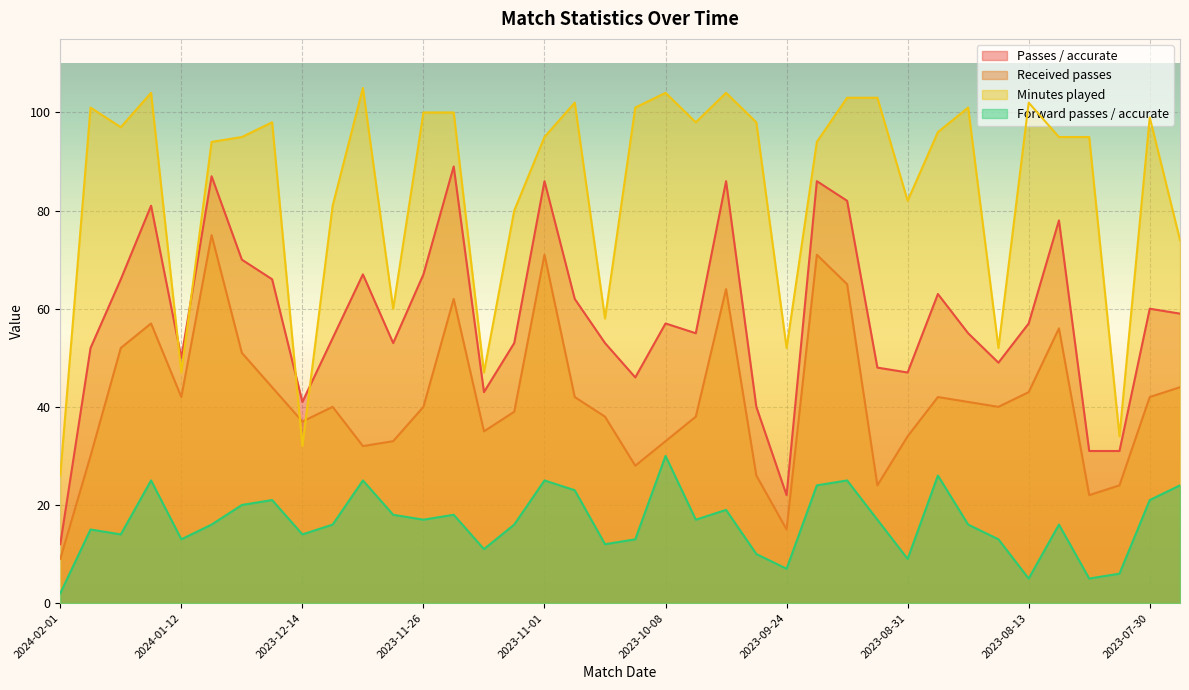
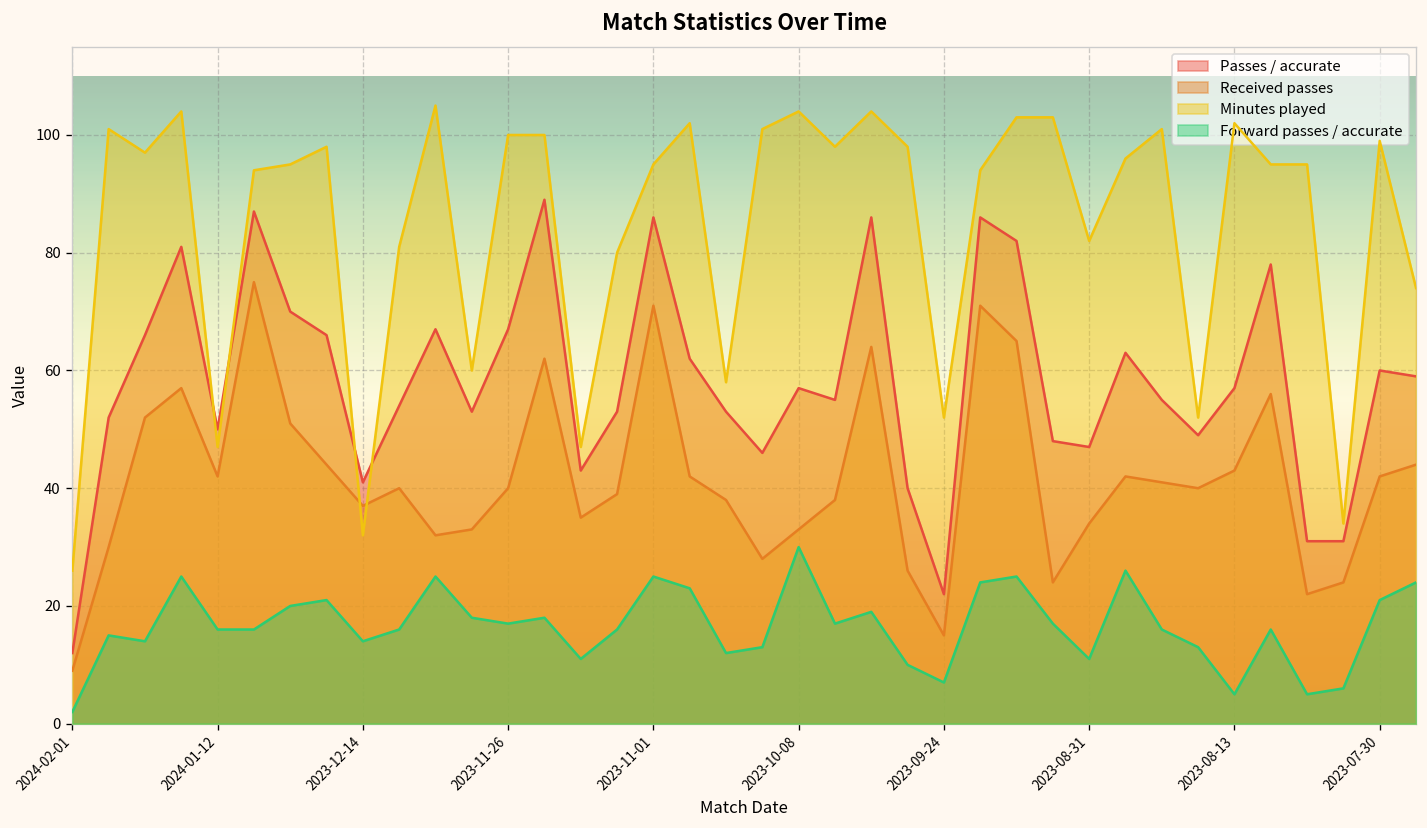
  {
    "Forward passes / accurate": {
      "2024-02-01": 2,
-     "2024-01-12": 13,
+     "2024-01-12": 16,
      "2023-12-14": 14,
      "2023-11-26": 17,
      "2023-11-01": 25,
      "2023-10-08": 30,
      "2023-09-24": 7,
-     "2023-08-31": 9,
+     "2023-08-31": 11,
      "2023-08-13": 5,
      "2023-07-30": 21
    }
  }
